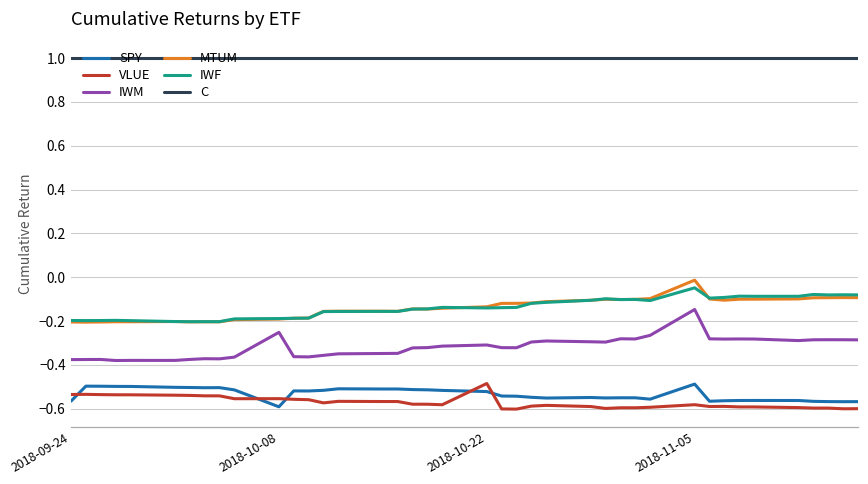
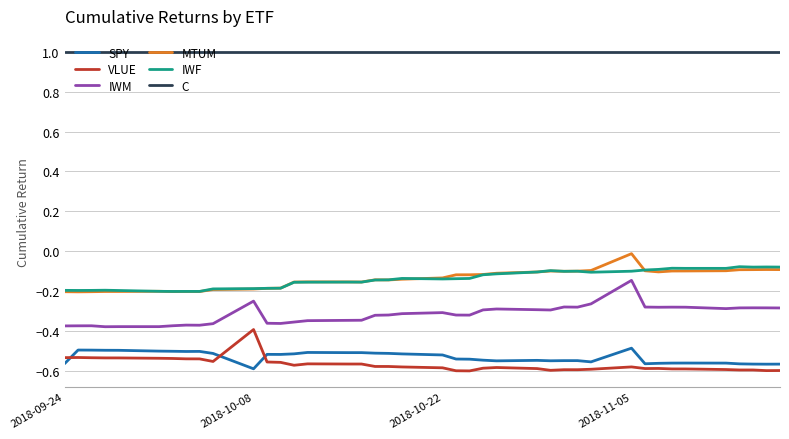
  {
    "SPY": {
      "2018-09-24": -0.57,
      "2018-10-08": -0.59,
      "2018-10-22": -0.52,
      "2018-11-05": -0.49
    },
    "VLUE": {
      "2018-09-24": -0.54,
-     "2018-10-08": -0.55,
-     "2018-10-22": -0.49,
+     "2018-10-08": -0.39,
+     "2018-10-22": -0.59,
      "2018-11-05": -0.58
    },
    "IWM": {
      "2018-09-24": -0.38,
      "2018-10-08": -0.25,
      "2018-10-22": -0.31,
      "2018-11-05": -0.15
    },
    "MTUM": {
      "2018-11-05": -0.01
    },
    "IWF": {
-     "2018-11-05": -0.05
+     "2018-11-05": -0.10
    },
    "C": {
      "2018-09-24": 1.00,
      "2018-10-08": 1.00,
      "2018-10-22": 1.00,
      "2018-11-05": 1.00
    }
  }
